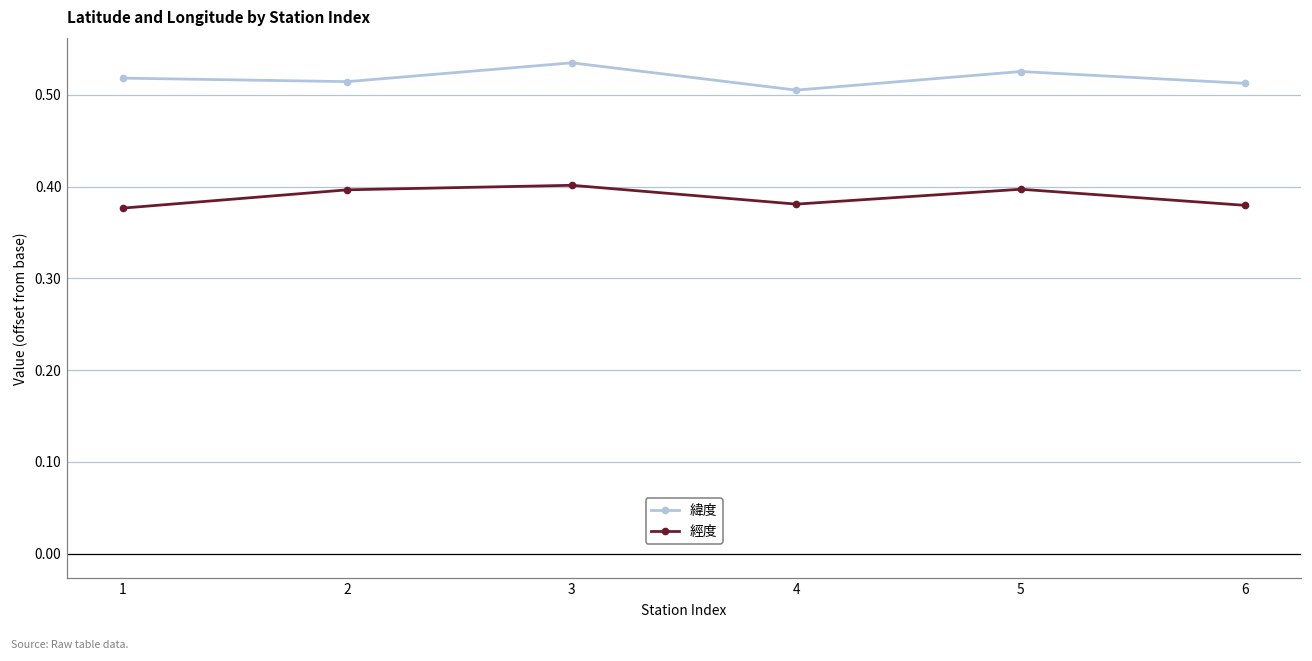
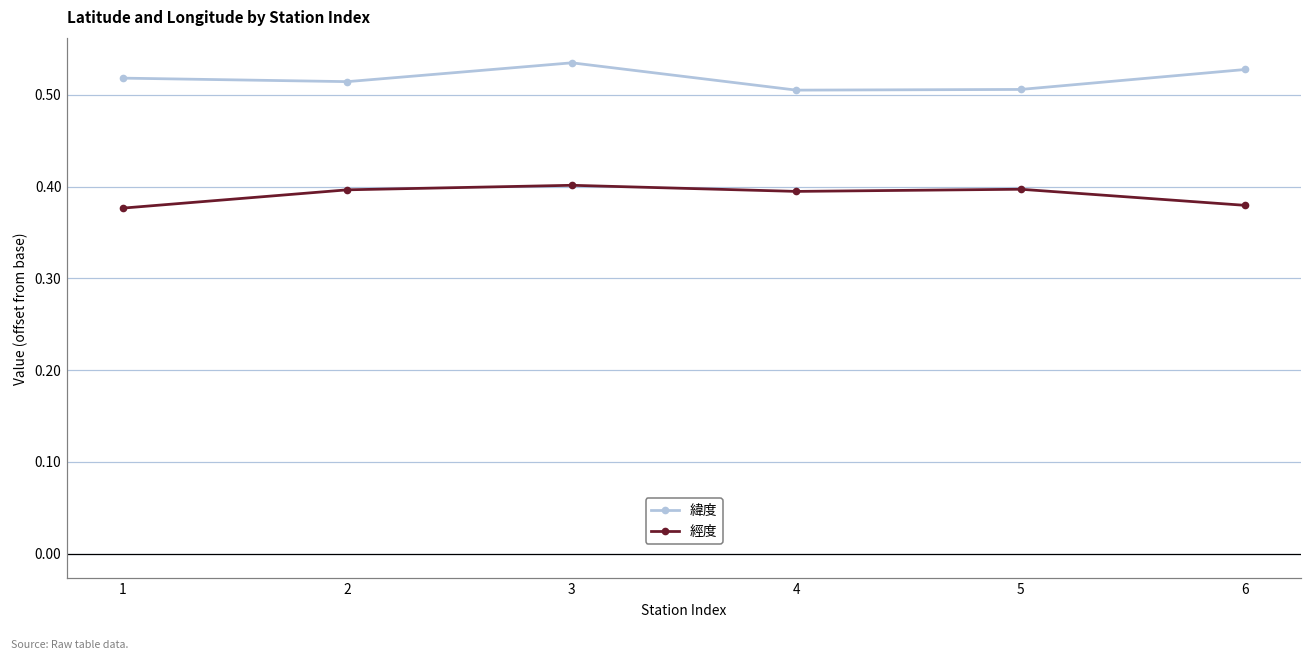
  {
    "緯度": {
      "1": 0.52,
      "2": 0.51,
      "3": 0.53,
      "4": 0.51,
-     "5": 0.53,
-     "6": 0.51
+     "5": 0.51,
+     "6": 0.53
    },
    "經度": {
      "1": 0.38,
      "2": 0.40,
      "3": 0.40,
-     "4": 0.38,
+     "4": 0.39,
      "5": 0.40,
      "6": 0.38
    }
  }
